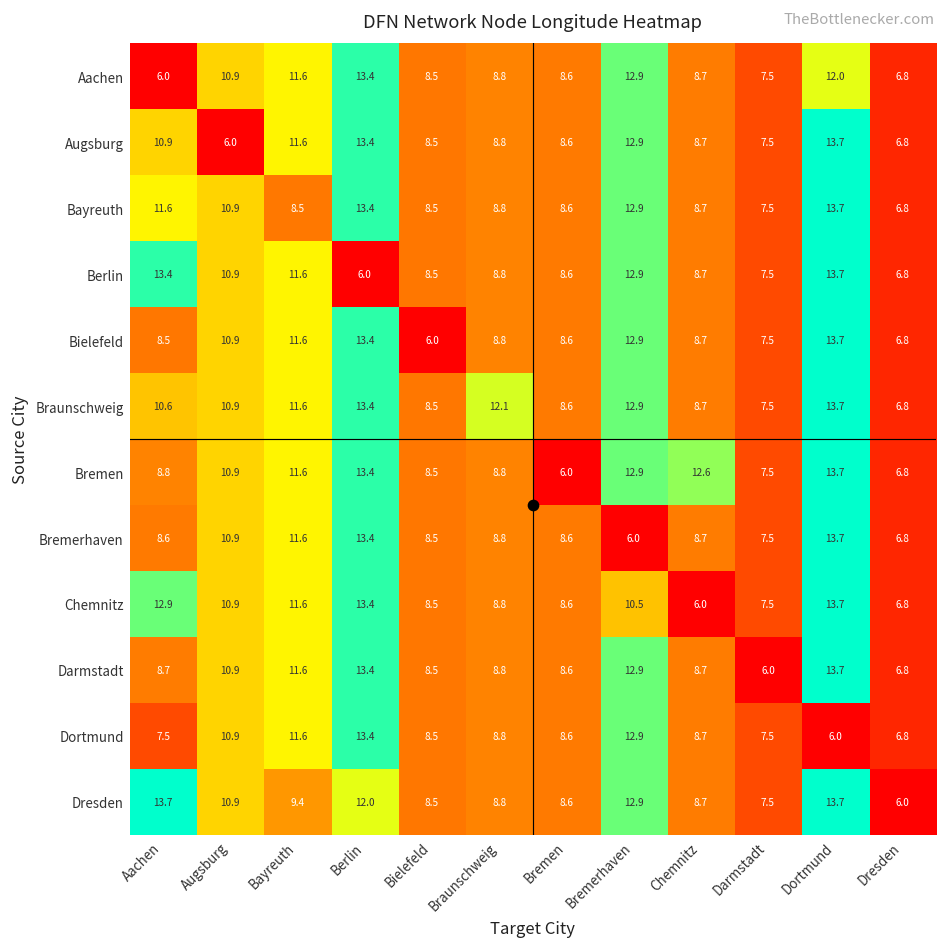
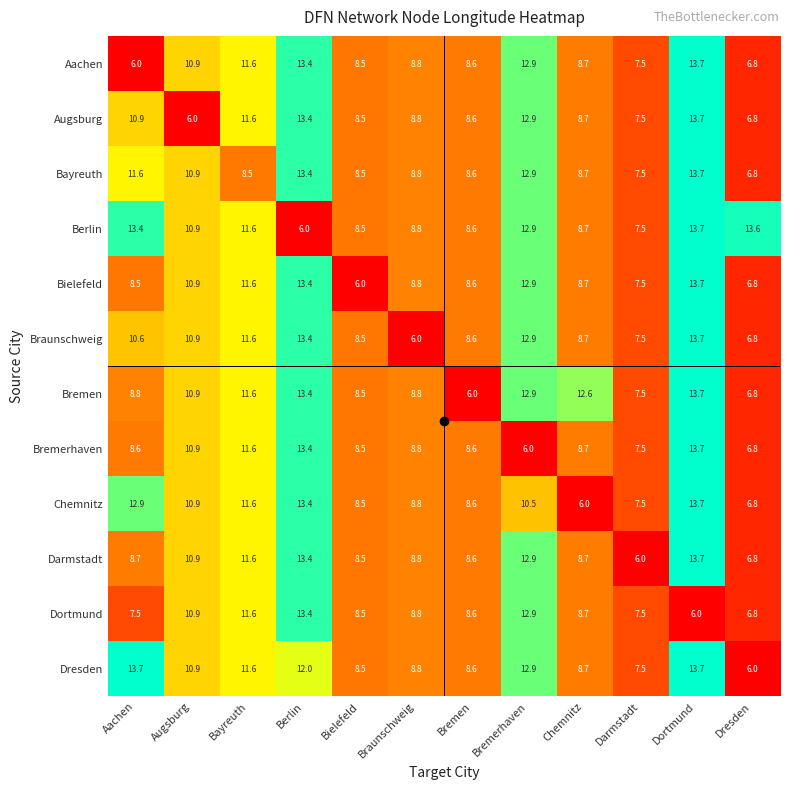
  {
    "Aachen": {
      "Aachen": 6.0,
      "Augsburg": 10.9,
      "Bayreuth": 11.6,
      "Berlin": 13.4,
      "Bielefeld": 8.5,
      "Braunschweig": 8.8,
      "Bremen": 8.6,
      "Bremerhaven": 12.9,
      "Chemnitz": 8.7,
      "Darmstadt": 7.5,
-     "Dortmund": 12.0,
+     "Dortmund": 13.7,
      "Dresden": 6.8
    },
    "Augsburg": {
      "Aachen": 10.9,
      "Augsburg": 6.0,
      "Bayreuth": 11.6,
      "Berlin": 13.4,
      "Bielefeld": 8.5,
      "Braunschweig": 8.8,
      "Bremen": 8.6,
      "Bremerhaven": 12.9,
      "Chemnitz": 8.7,
      "Darmstadt": 7.5,
      "Dortmund": 13.7,
      "Dresden": 6.8
    },
    "Bayreuth": {
      "Aachen": 11.6,
      "Augsburg": 10.9,
      "Bayreuth": 8.5,
      "Berlin": 13.4,
      "Bielefeld": 8.5,
      "Braunschweig": 8.8,
      "Bremen": 8.6,
      "Bremerhaven": 12.9,
      "Chemnitz": 8.7,
      "Darmstadt": 7.5,
      "Dortmund": 13.7,
      "Dresden": 6.8
    },
    "Berlin": {
      "Aachen": 13.4,
      "Augsburg": 10.9,
      "Bayreuth": 11.6,
      "Berlin": 6.0,
      "Bielefeld": 8.5,
      "Braunschweig": 8.8,
      "Bremen": 8.6,
      "Bremerhaven": 12.9,
      "Chemnitz": 8.7,
      "Darmstadt": 7.5,
      "Dortmund": 13.7,
-     "Dresden": 6.8
+     "Dresden": 13.6
    },
    "Bielefeld": {
      "Aachen": 8.5,
      "Augsburg": 10.9,
      "Bayreuth": 11.6,
      "Berlin": 13.4,
      "Bielefeld": 6.0,
      "Braunschweig": 8.8,
      "Bremen": 8.6,
      "Bremerhaven": 12.9,
      "Chemnitz": 8.7,
      "Darmstadt": 7.5,
      "Dortmund": 13.7,
      "Dresden": 6.8
    },
    "Braunschweig": {
      "Aachen": 10.6,
      "Augsburg": 10.9,
      "Bayreuth": 11.6,
      "Berlin": 13.4,
      "Bielefeld": 8.5,
-     "Braunschweig": 12.1,
+     "Braunschweig": 6.0,
      "Bremen": 8.6,
      "Bremerhaven": 12.9,
      "Chemnitz": 8.7,
      "Darmstadt": 7.5,
      "Dortmund": 13.7,
      "Dresden": 6.8
    },
    "Bremen": {
      "Aachen": 8.8,
      "Augsburg": 10.9,
      "Bayreuth": 11.6,
      "Berlin": 13.4,
      "Bielefeld": 8.5,
      "Braunschweig": 8.8,
      "Bremen": 6.0,
      "Bremerhaven": 12.9,
      "Chemnitz": 12.6,
      "Darmstadt": 7.5,
      "Dortmund": 13.7,
      "Dresden": 6.8
    },
    "Bremerhaven": {
      "Aachen": 8.6,
      "Augsburg": 10.9,
      "Bayreuth": 11.6,
      "Berlin": 13.4,
      "Bielefeld": 8.5,
      "Braunschweig": 8.8,
      "Bremen": 8.6,
      "Bremerhaven": 6.0,
      "Chemnitz": 8.7,
      "Darmstadt": 7.5,
      "Dortmund": 13.7,
      "Dresden": 6.8
    },
    "Chemnitz": {
      "Aachen": 12.9,
      "Augsburg": 10.9,
      "Bayreuth": 11.6,
      "Berlin": 13.4,
      "Bielefeld": 8.5,
      "Braunschweig": 8.8,
      "Bremen": 8.6,
      "Bremerhaven": 10.5,
      "Chemnitz": 6.0,
      "Darmstadt": 7.5,
      "Dortmund": 13.7,
      "Dresden": 6.8
    },
    "Darmstadt": {
      "Aachen": 8.7,
      "Augsburg": 10.9,
      "Bayreuth": 11.6,
      "Berlin": 13.4,
      "Bielefeld": 8.5,
      "Braunschweig": 8.8,
      "Bremen": 8.6,
      "Bremerhaven": 12.9,
      "Chemnitz": 8.7,
      "Darmstadt": 6.0,
      "Dortmund": 13.7,
      "Dresden": 6.8
    },
    "Dortmund": {
      "Aachen": 7.5,
      "Augsburg": 10.9,
      "Bayreuth": 11.6,
      "Berlin": 13.4,
      "Bielefeld": 8.5,
      "Braunschweig": 8.8,
      "Bremen": 8.6,
      "Bremerhaven": 12.9,
      "Chemnitz": 8.7,
      "Darmstadt": 7.5,
      "Dortmund": 6.0,
      "Dresden": 6.8
    },
    "Dresden": {
      "Aachen": 13.7,
      "Augsburg": 10.9,
-     "Bayreuth": 9.4,
+     "Bayreuth": 11.6,
      "Berlin": 12.0,
      "Bielefeld": 8.5,
      "Braunschweig": 8.8,
      "Bremen": 8.6,
      "Bremerhaven": 12.9,
      "Chemnitz": 8.7,
      "Darmstadt": 7.5,
      "Dortmund": 13.7,
      "Dresden": 6.0
    }
  }
